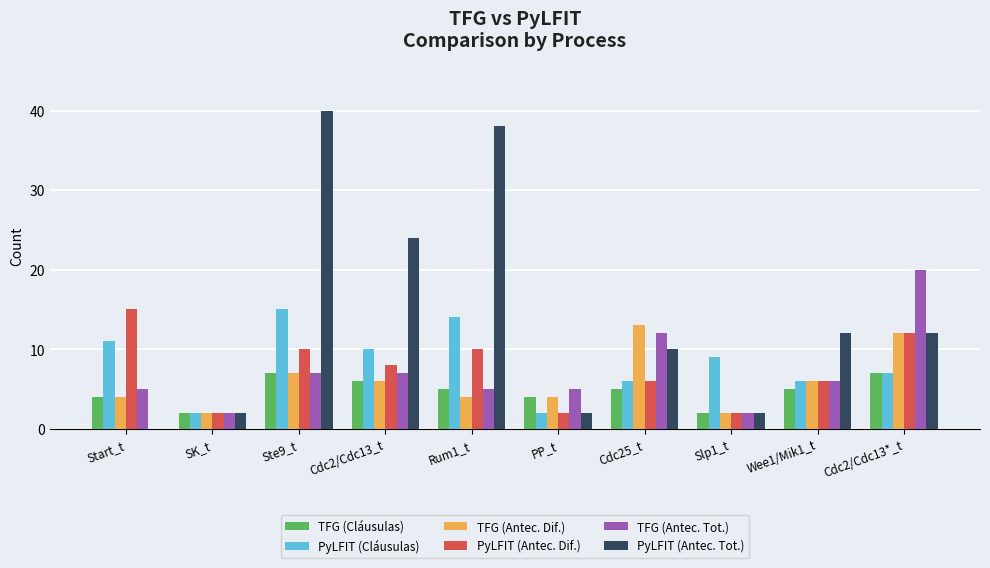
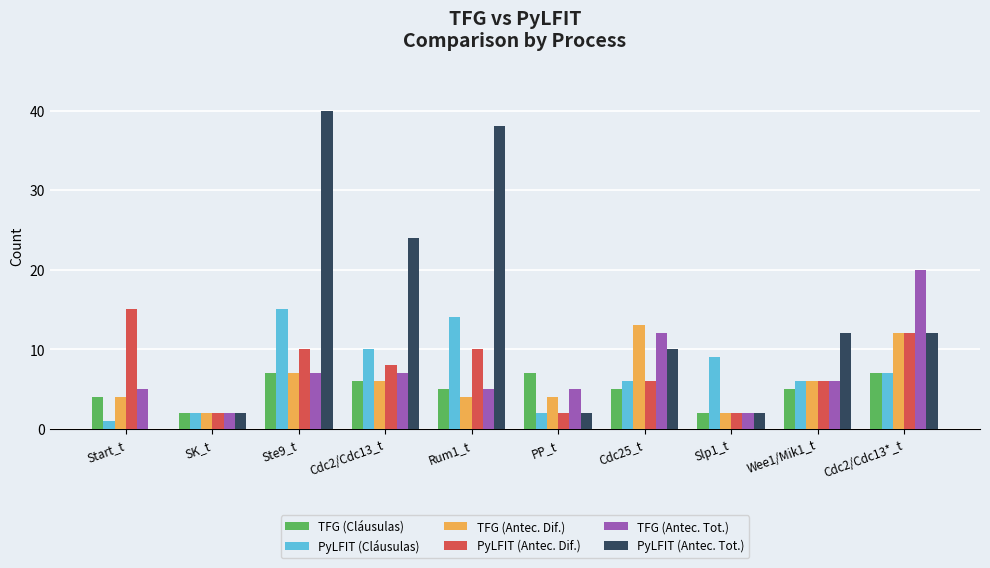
  {
    "TFG (Cláusulas)": {
      "Start_t": 4,
      "SK_t": 2,
      "Ste9_t": 7,
      "Cdc2/Cdc13_t": 6,
      "Rum1_t": 5,
-     "PP_t": 4,
+     "PP_t": 7,
      "Cdc25_t": 5,
      "Slp1_t": 2,
      "Wee1/Mik1_t": 5,
      "Cdc2/Cdc13*_t": 7
    },
    "PyLFIT (Cláusulas)": {
-     "Start_t": 11,
+     "Start_t": 1,
      "SK_t": 2,
      "Ste9_t": 15,
      "Cdc2/Cdc13_t": 10,
      "Rum1_t": 14,
      "PP_t": 2,
      "Cdc25_t": 6,
      "Slp1_t": 9,
      "Wee1/Mik1_t": 6,
      "Cdc2/Cdc13*_t": 7
    },
    "TFG (Antec. Dif.)": {
      "Start_t": 4,
      "SK_t": 2,
      "Ste9_t": 7,
      "Cdc2/Cdc13_t": 6,
      "Rum1_t": 4,
      "PP_t": 4,
      "Cdc25_t": 13,
      "Slp1_t": 2,
      "Wee1/Mik1_t": 6,
      "Cdc2/Cdc13*_t": 12
    },
    "PyLFIT (Antec. Dif.)": {
      "Start_t": 15,
      "SK_t": 2,
      "Ste9_t": 10,
      "Cdc2/Cdc13_t": 8,
      "Rum1_t": 10,
      "PP_t": 2,
      "Cdc25_t": 6,
      "Slp1_t": 2,
      "Wee1/Mik1_t": 6,
      "Cdc2/Cdc13*_t": 12
    },
    "TFG (Antec. Tot.)": {
      "Start_t": 5,
      "SK_t": 2,
      "Ste9_t": 7,
      "Cdc2/Cdc13_t": 7,
      "Rum1_t": 5,
      "PP_t": 5,
      "Cdc25_t": 12,
      "Slp1_t": 2,
      "Wee1/Mik1_t": 6,
      "Cdc2/Cdc13*_t": 20
    },
    "PyLFIT (Antec. Tot.)": {
      "Start_t": 0,
      "SK_t": 2,
      "Ste9_t": 40,
      "Cdc2/Cdc13_t": 24,
      "Rum1_t": 38,
      "PP_t": 2,
      "Cdc25_t": 10,
      "Slp1_t": 2,
      "Wee1/Mik1_t": 12,
      "Cdc2/Cdc13*_t": 12
    }
  }
